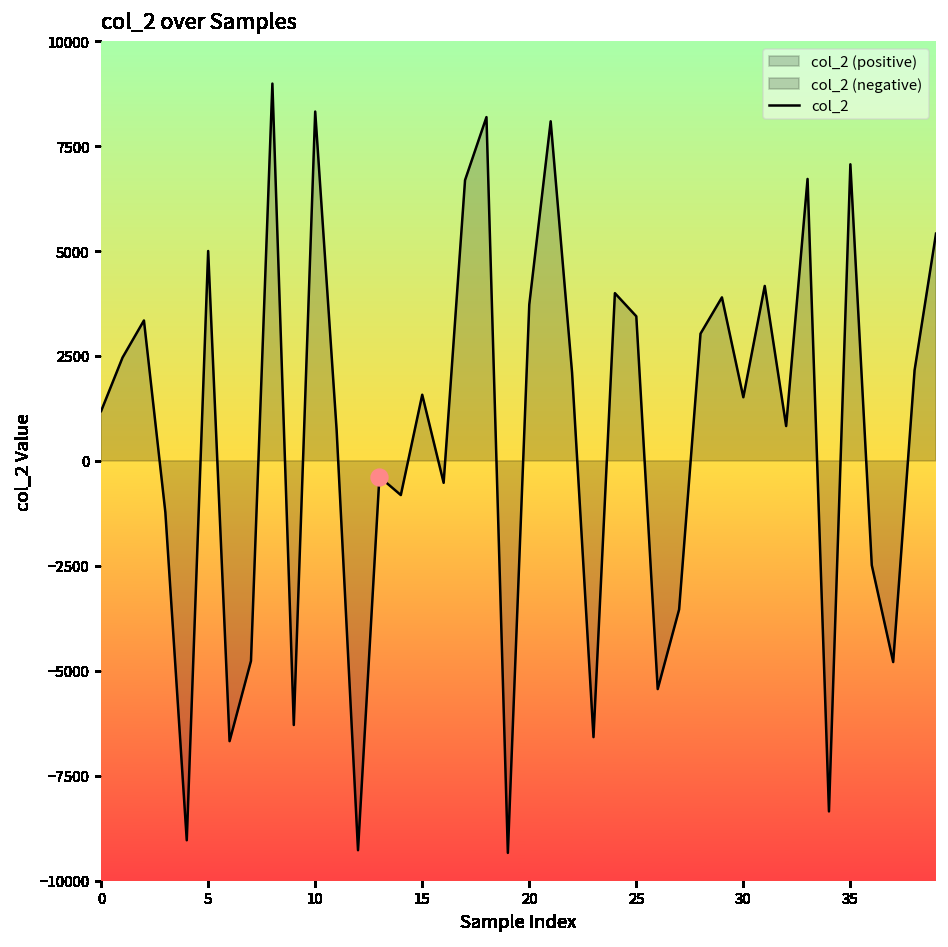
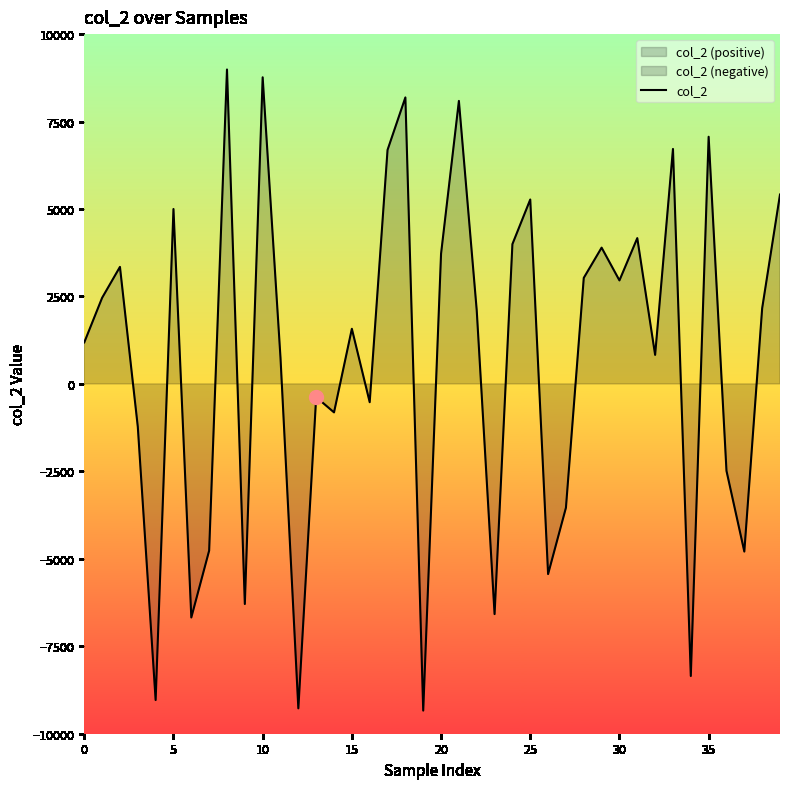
  {
    "col_2": {
      "0": 1200,
      "5": 5000,
-     "10": 8300,
+     "10": 8800,
      "15": 1600,
      "20": 3700,
-     "25": 3400,
-     "30": 1500,
+     "25": 5300,
+     "30": 3000,
      "35": 7100
    }
  }
